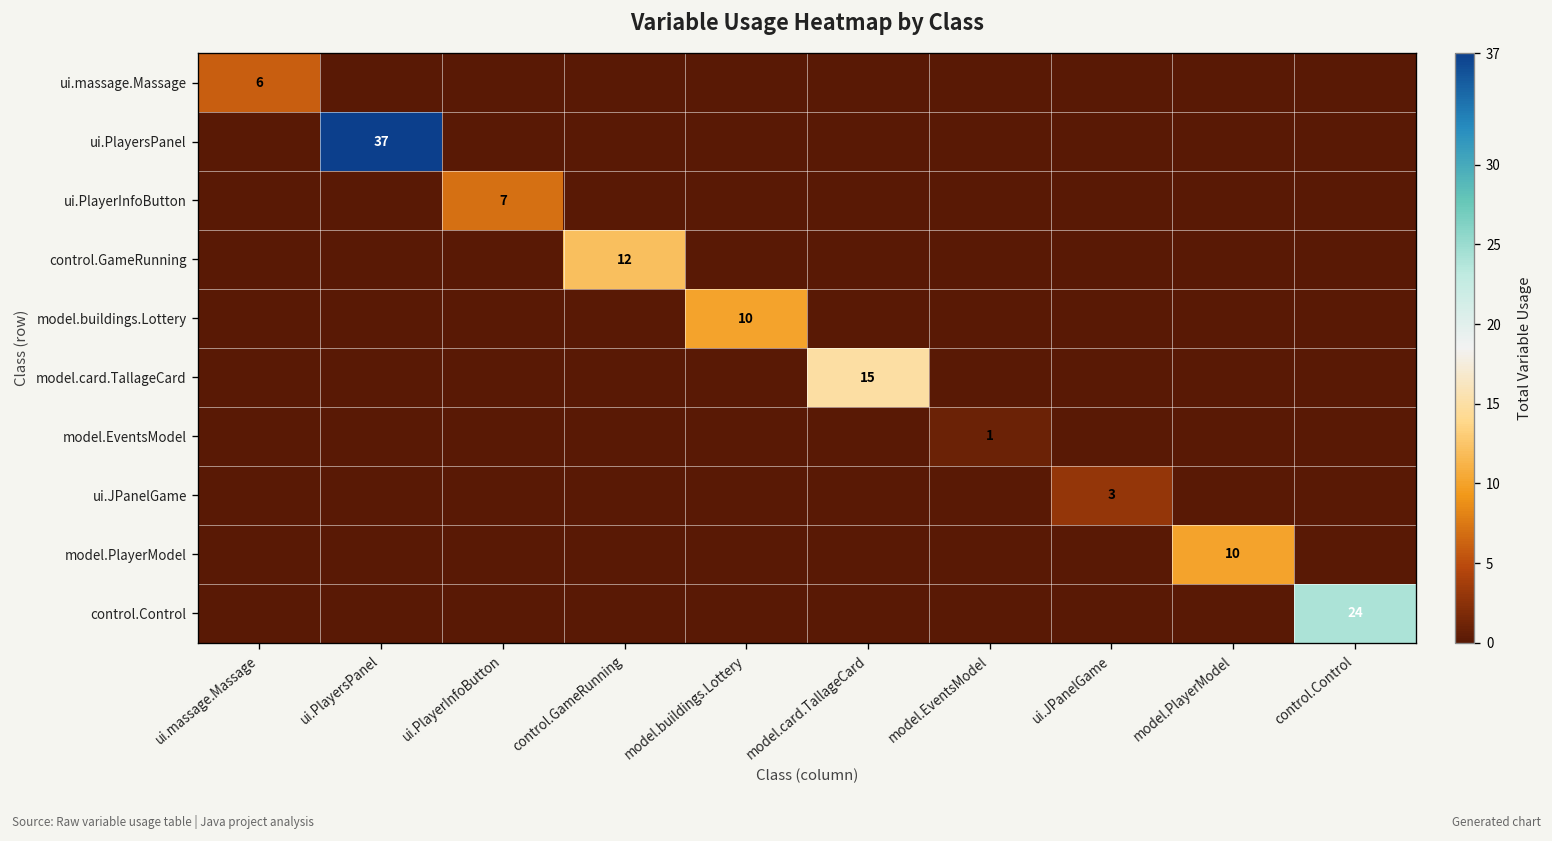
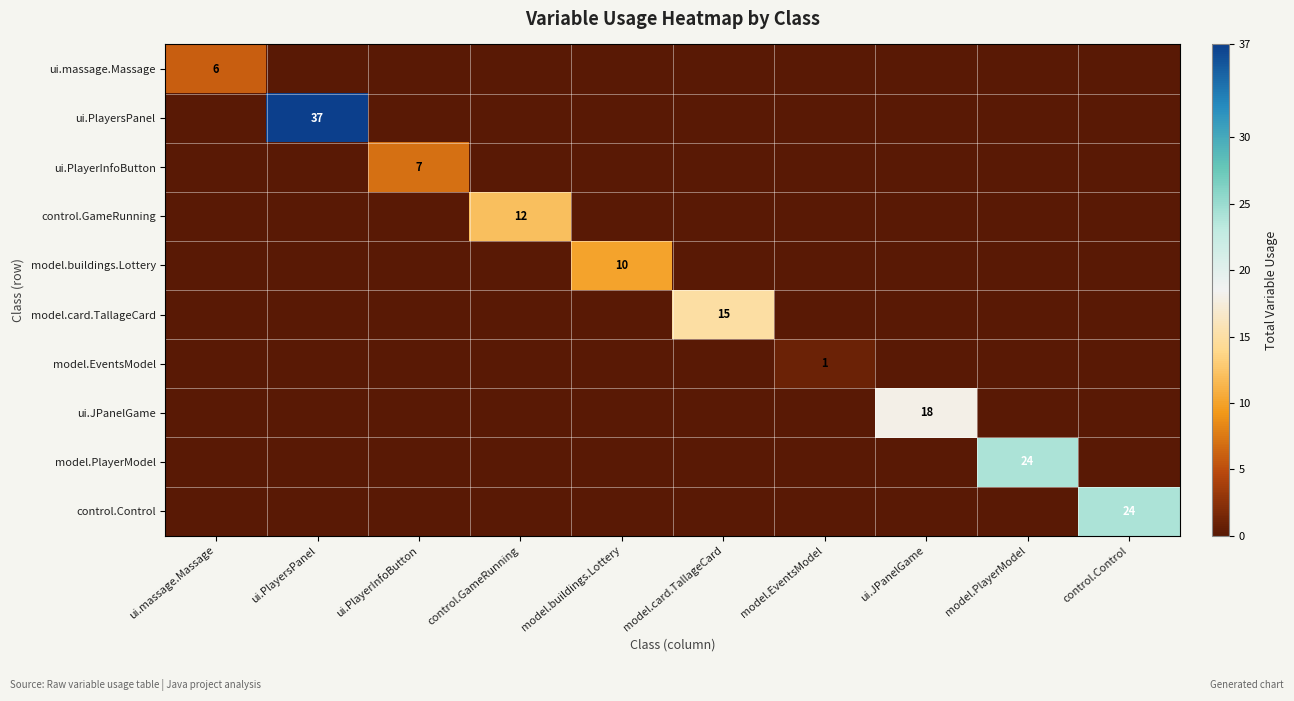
  {
    "ui.massage.Massage": {
      "ui.massage.Massage": 6
    },
    "ui.PlayersPanel": {
      "ui.PlayersPanel": 37
    },
    "ui.PlayerInfoButton": {
      "ui.PlayerInfoButton": 7
    },
    "control.GameRunning": {
      "control.GameRunning": 12
    },
    "model.buildings.Lottery": {
      "model.buildings.Lottery": 10
    },
    "model.card.TallageCard": {
      "model.card.TallageCard": 15
    },
    "model.EventsModel": {
      "model.EventsModel": 1
    },
    "ui.JPanelGame": {
-     "ui.JPanelGame": 3
+     "ui.JPanelGame": 18
    },
    "model.PlayerModel": {
-     "model.PlayerModel": 10
+     "model.PlayerModel": 24
    },
    "control.Control": {
      "control.Control": 24
    }
  }
